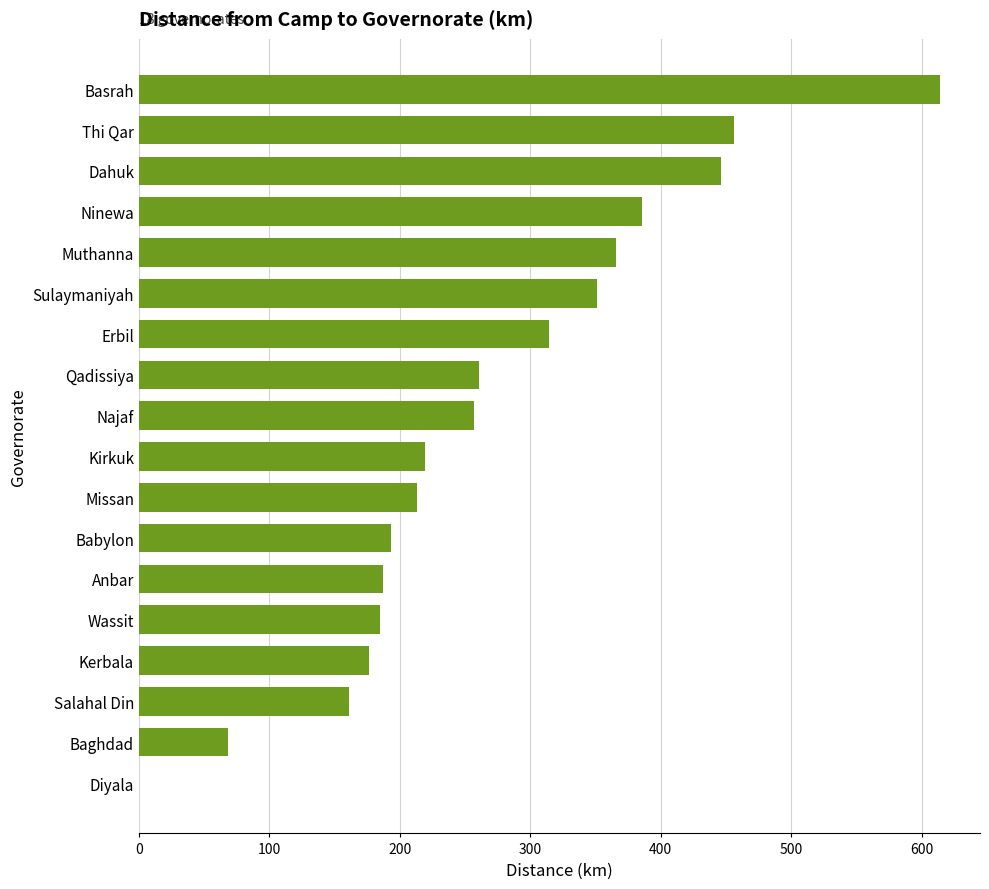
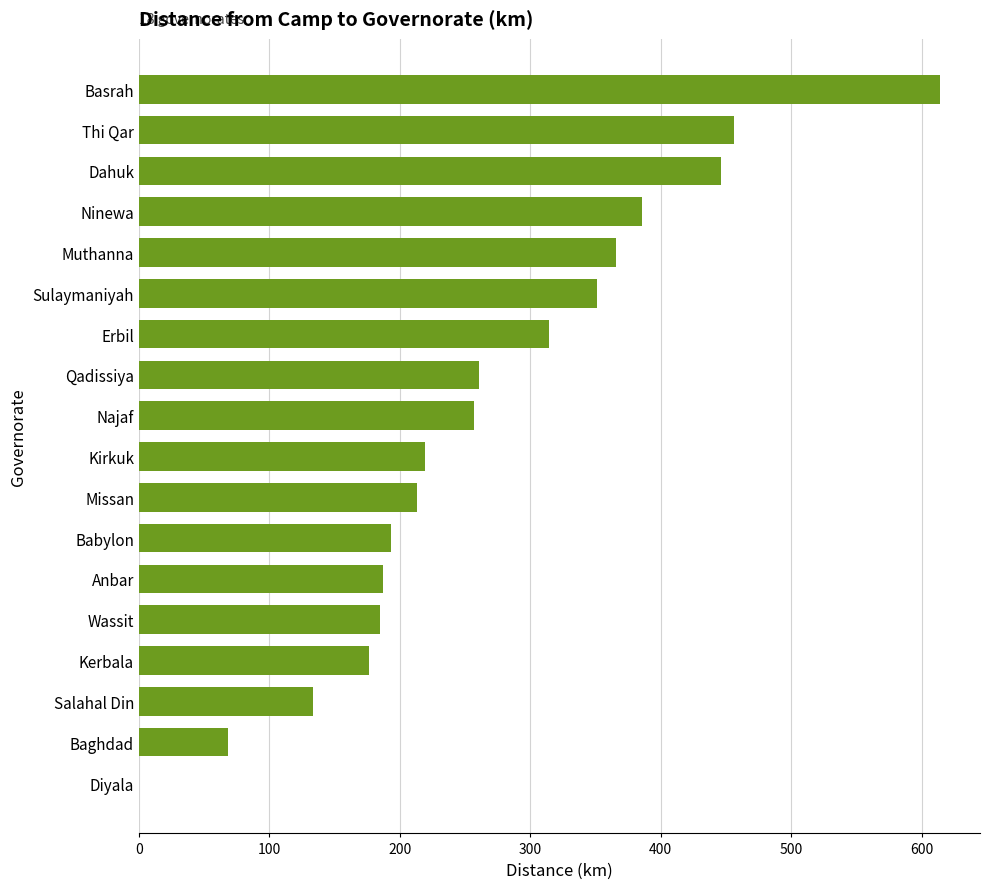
  {
    "Basrah": 614,
    "Thi Qar": 456,
    "Dahuk": 446,
    "Ninewa": 386,
    "Muthanna": 366,
    "Sulaymaniyah": 351,
    "Erbil": 314,
    "Qadissiya": 261,
    "Najaf": 257,
    "Kirkuk": 219,
    "Missan": 214,
    "Babylon": 193,
    "Anbar": 187,
    "Wassit": 185,
    "Kerbala": 176,
-   "Salahal Din": 161,
+   "Salahal Din": 134,
    "Baghdad": 68,
    "Diyala": 0
  }
